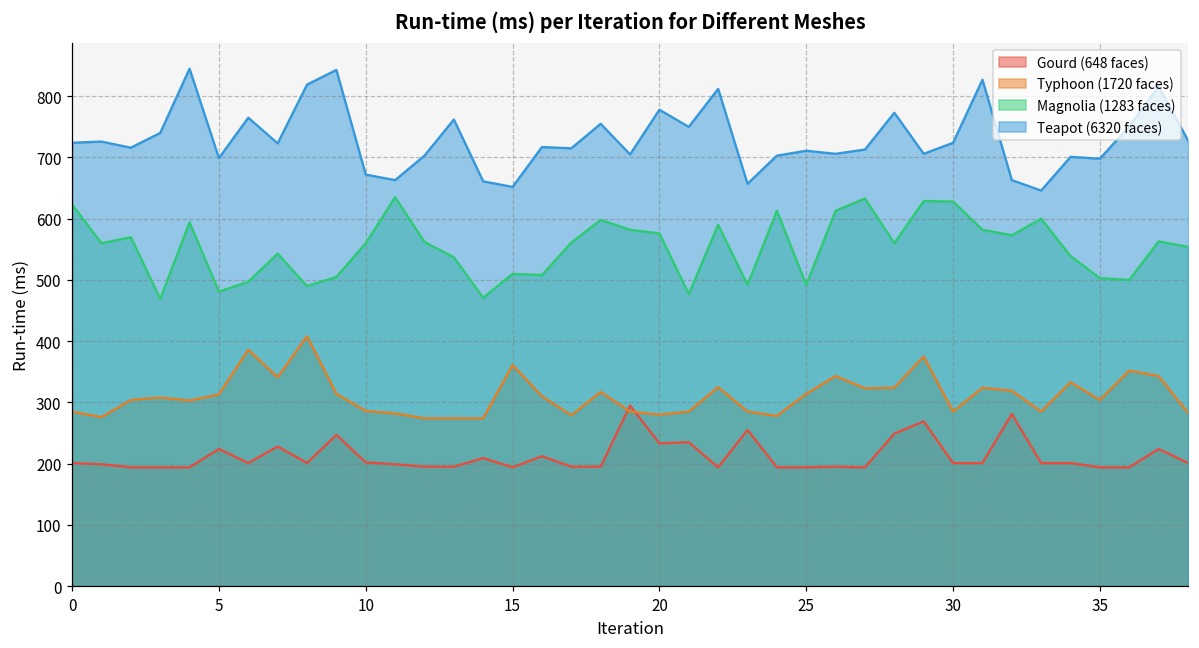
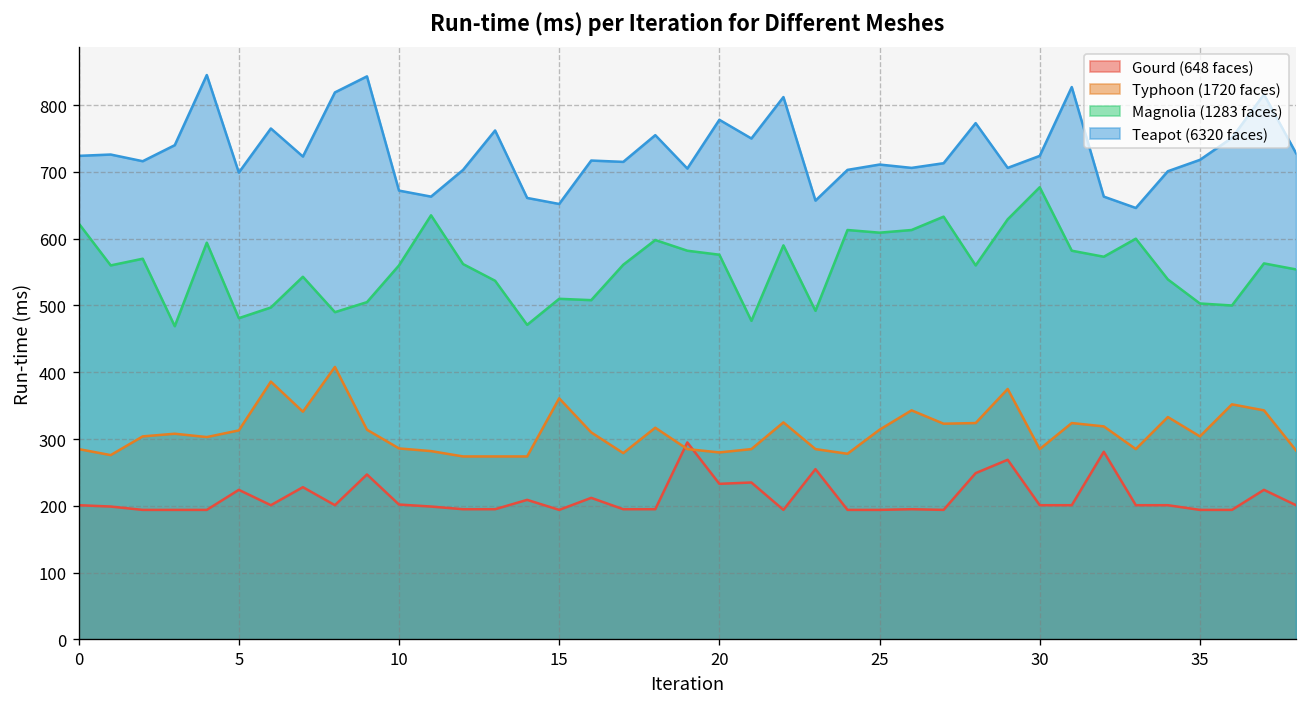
  {
    "Magnolia (1283 faces)": {
      "0": 620,
      "5": 480,
      "10": 560,
      "15": 510,
      "20": 580,
-     "25": 490,
-     "30": 630,
+     "25": 610,
+     "30": 680,
      "35": 500
    },
    "Teapot (6320 faces)": {
      "0": 720,
      "5": 700,
      "10": 670,
      "15": 650,
      "20": 780,
      "25": 710,
      "30": 720,
-     "35": 700
+     "35": 720
    }
  }
